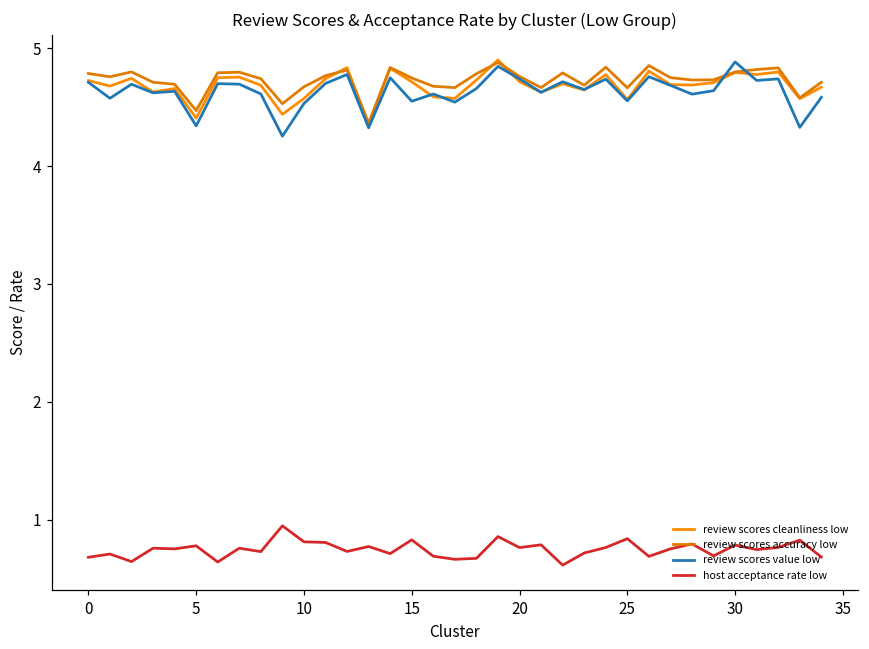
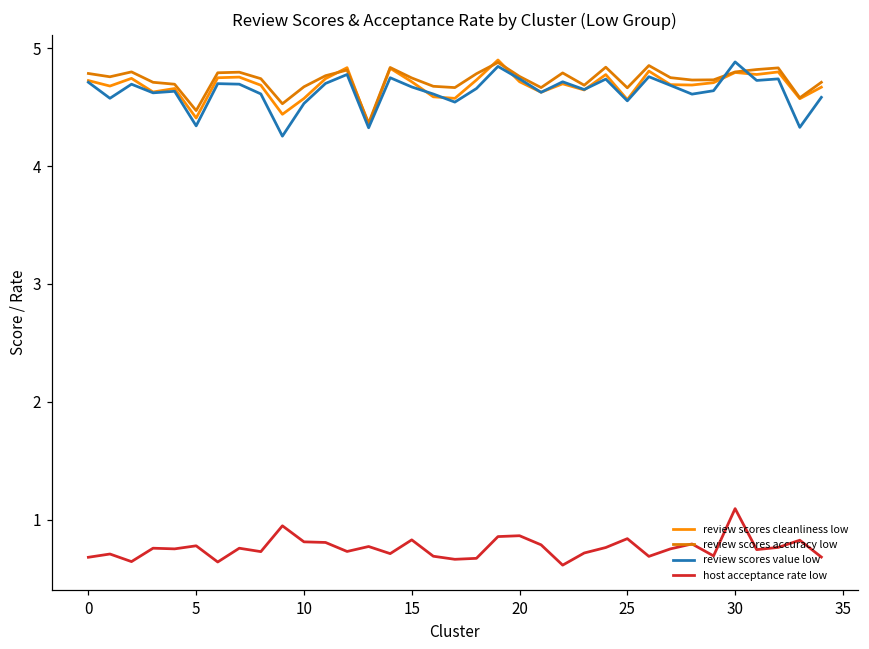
  {
    "review scores value low": {
      "5": 4.34,
      "10": 4.53,
-     "15": 4.55,
+     "15": 4.67,
      "30": 4.88
    },
    "host acceptance rate low": {
      "0": 0.68,
      "5": 0.78,
      "10": 0.81,
      "15": 0.83,
-     "20": 0.76,
+     "20": 0.86,
      "25": 0.84,
-     "30": 0.79
+     "30": 1.09
    }
  }
